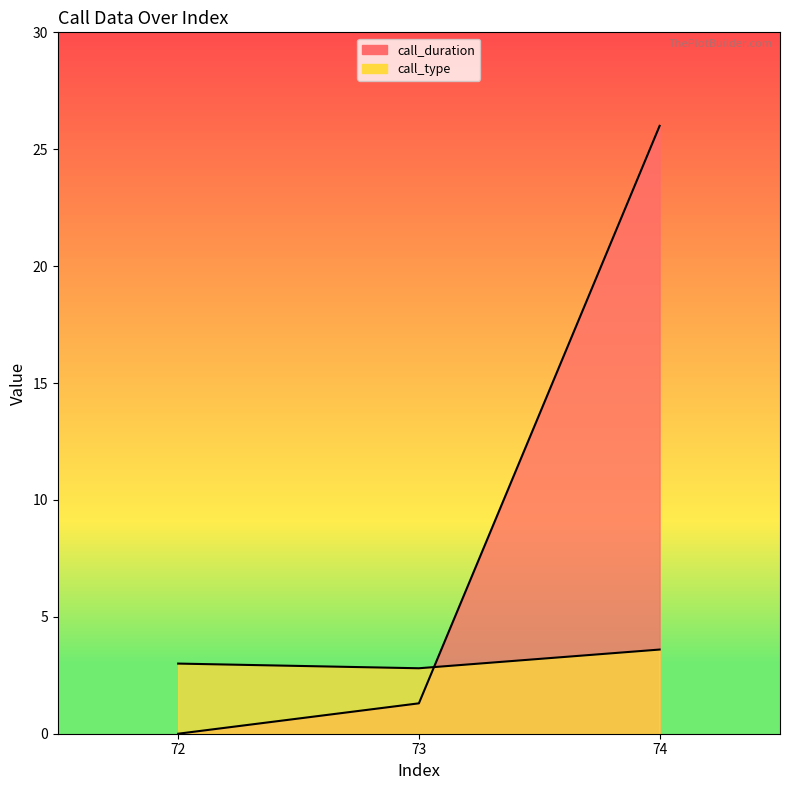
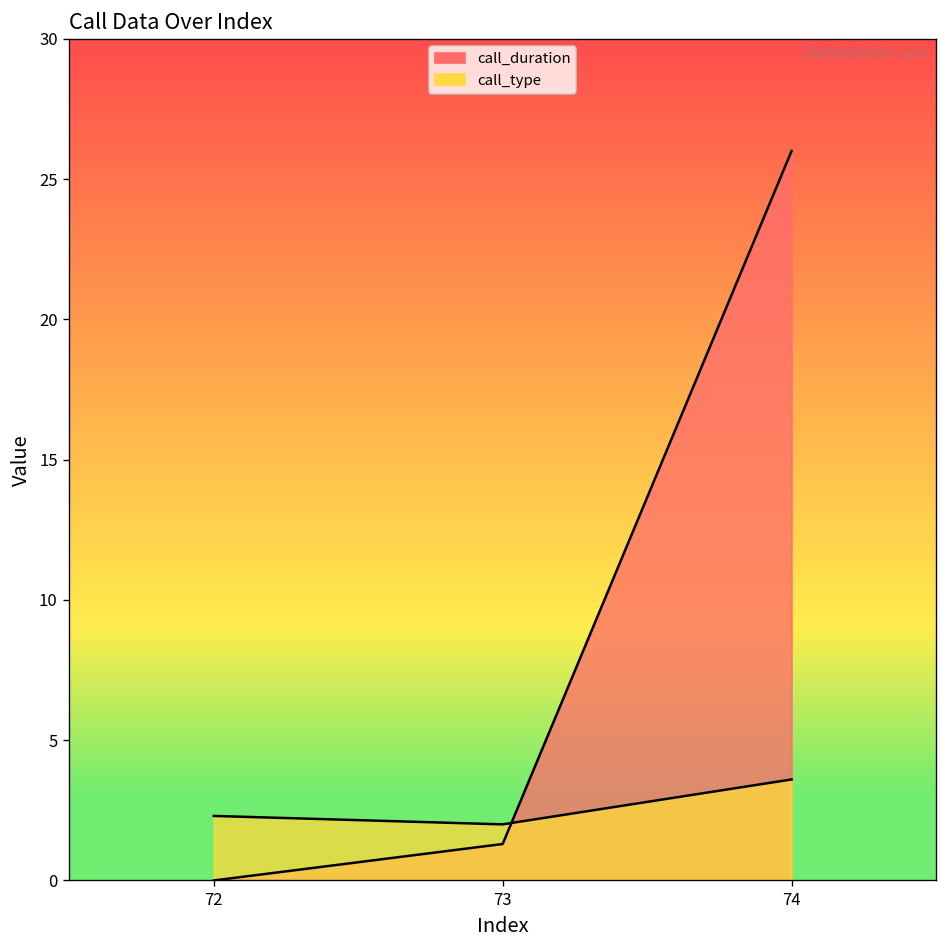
  {
    "call_duration": {
      "72": 0.0,
      "73": 1.3,
      "74": 26.0
    },
    "call_type": {
-     "72": 3.0,
-     "73": 2.8,
+     "72": 2.3,
+     "73": 2.0,
      "74": 3.6
    }
  }
